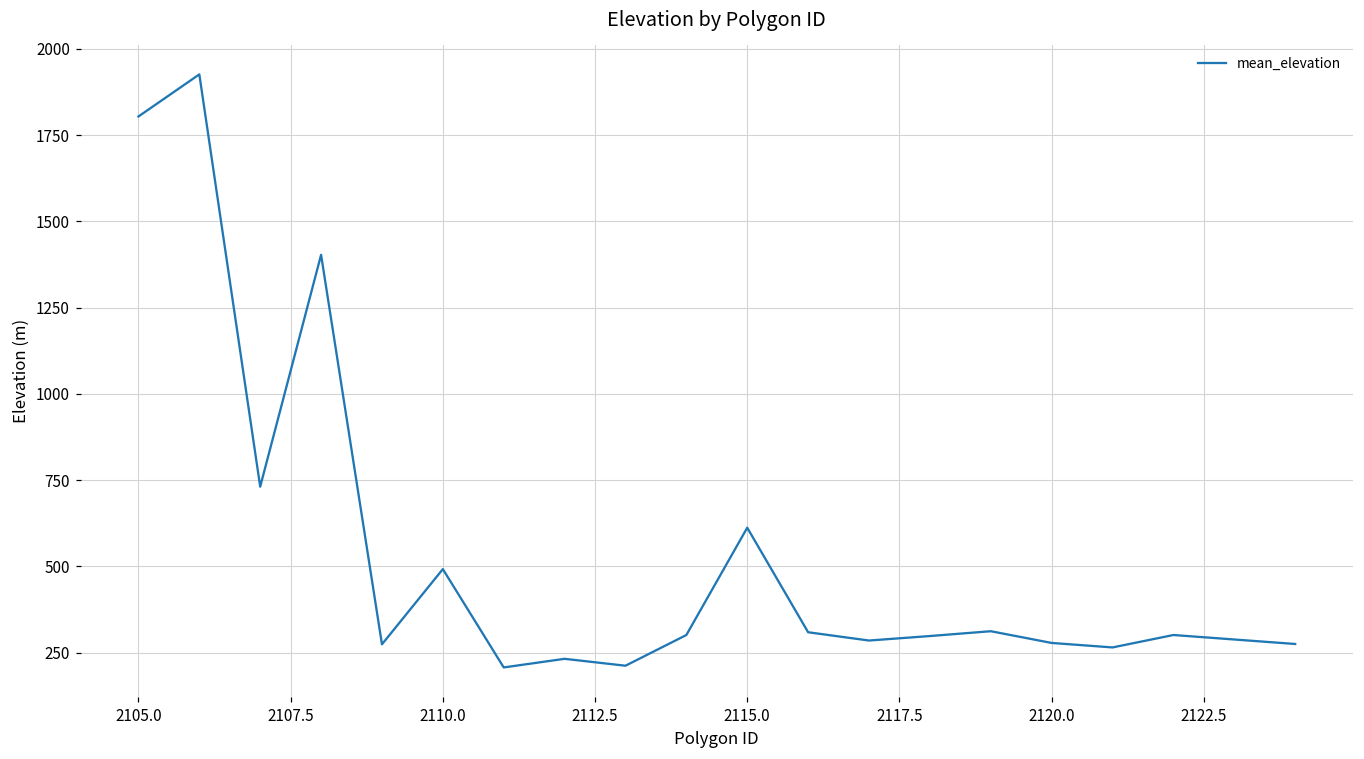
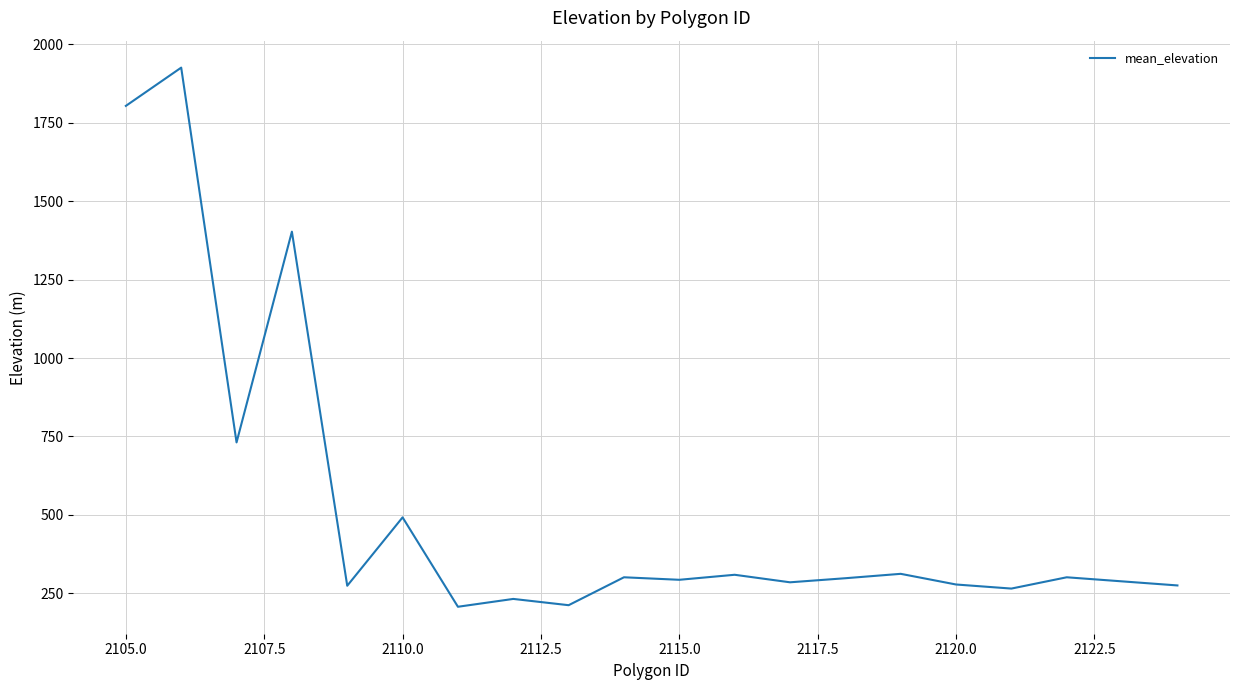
  {
    "2105.0": 1800,
    "2110.0": 490,
-   "2115.0": 610,
+   "2115.0": 290,
    "2120.0": 280
  }
